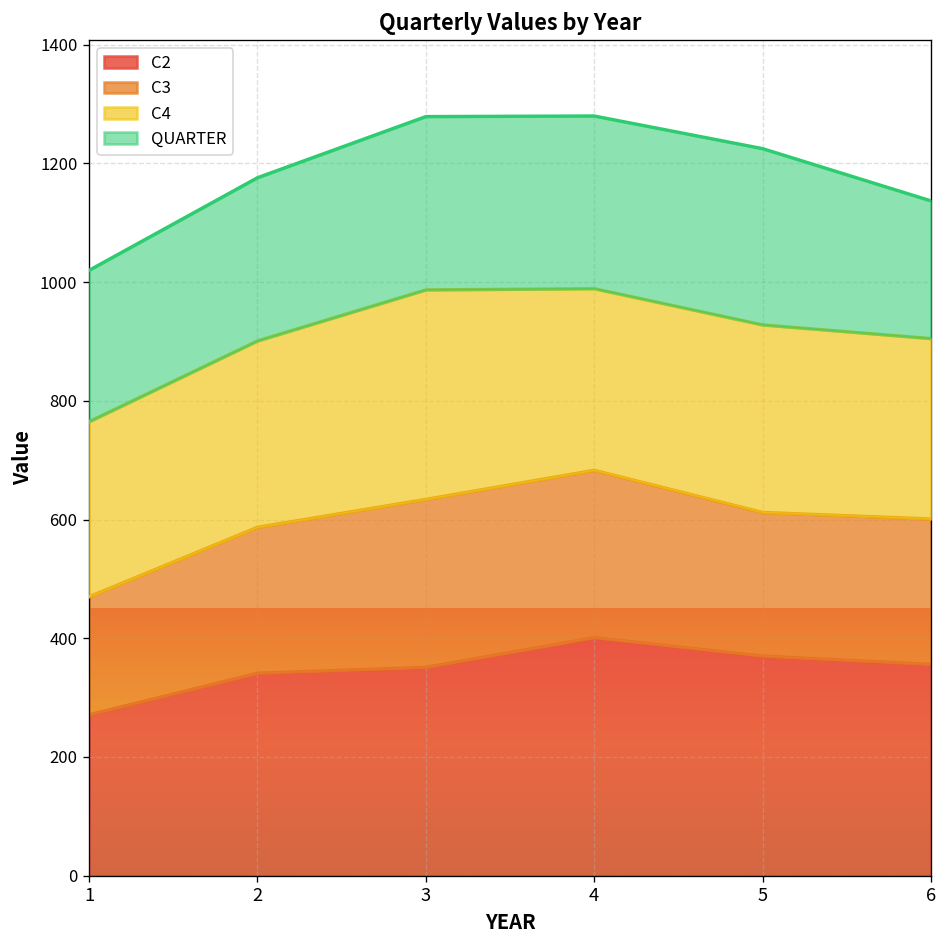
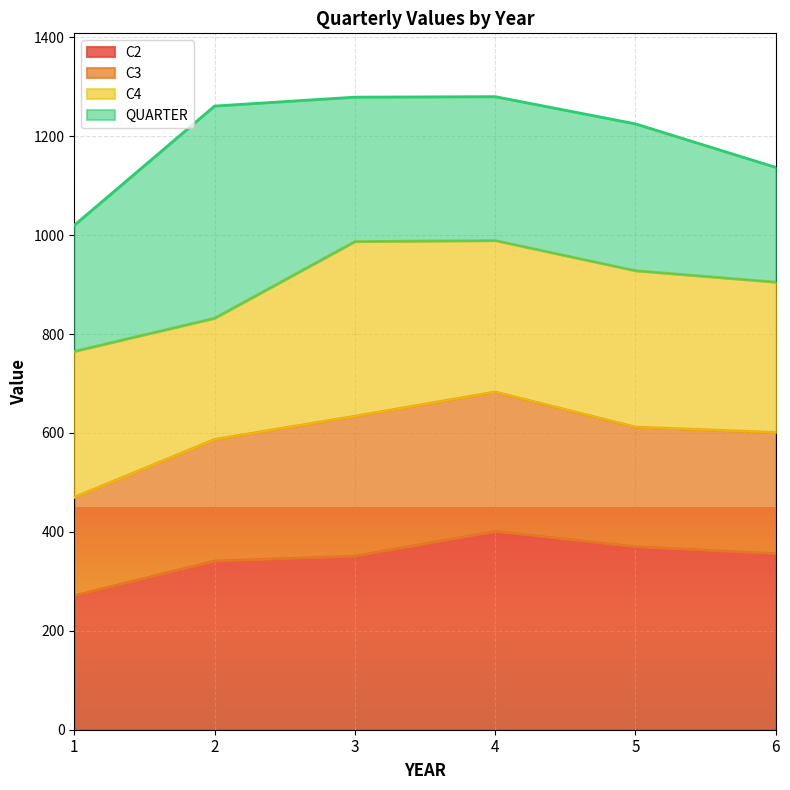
  {
    "C4": {
      "1": 300,
-     "2": 310,
+     "2": 250,
      "3": 350,
      "4": 310,
      "5": 320,
      "6": 300
    },
    "QUARTER": {
      "1": 260,
-     "2": 280,
+     "2": 430,
      "3": 290,
      "4": 290,
      "5": 300,
      "6": 230
    }
  }
